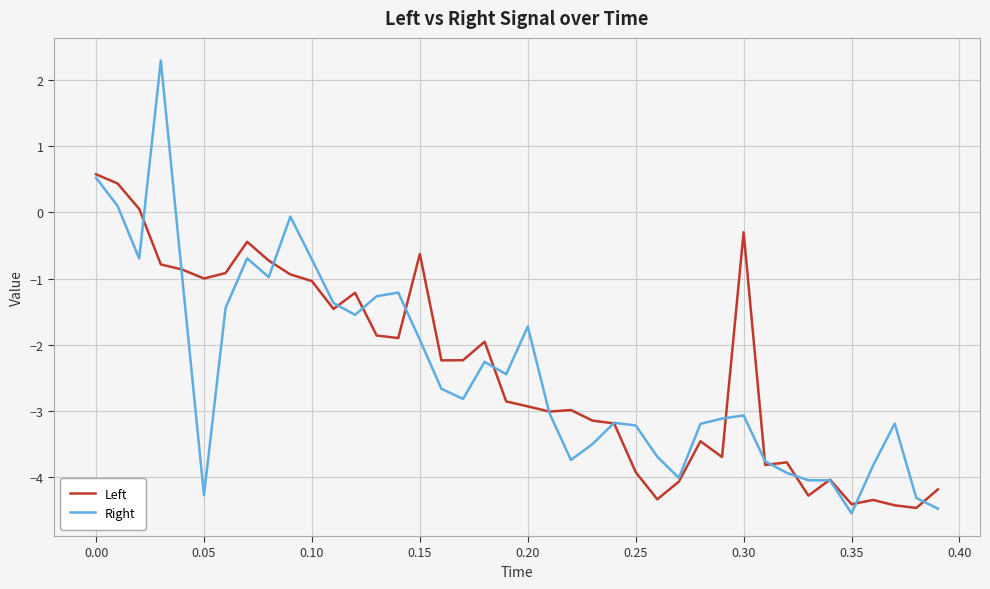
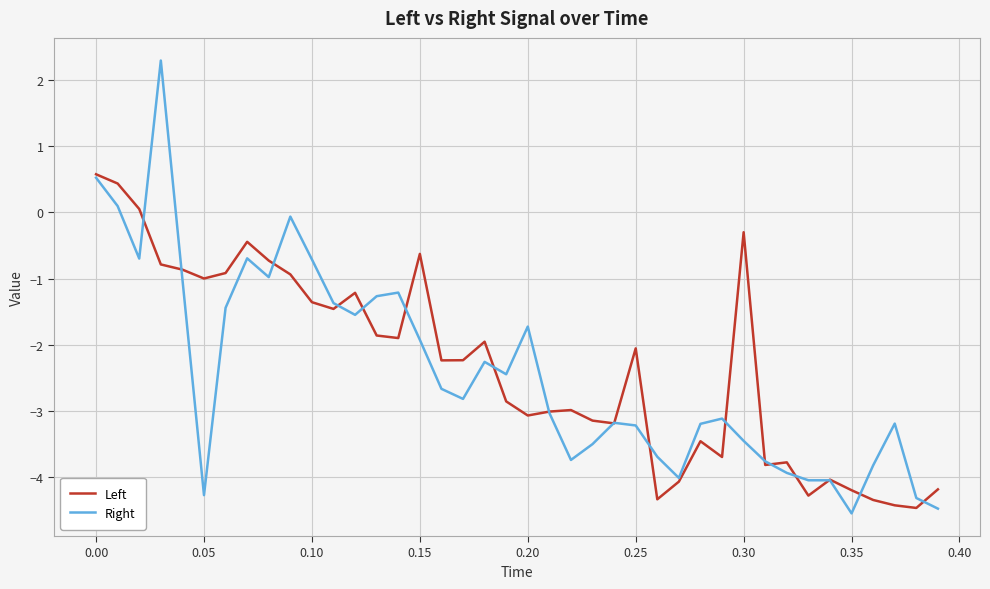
  {
    "Left": {
      "0.00": 0.6,
      "0.05": -1.0,
-     "0.10": -1.0,
+     "0.10": -1.4,
      "0.15": -0.6,
-     "0.20": -2.9,
-     "0.25": -3.9,
+     "0.20": -3.1,
+     "0.25": -2.1,
      "0.30": -0.3,
-     "0.35": -4.4
+     "0.35": -4.2
    },
    "Right": {
      "0.00": 0.5,
      "0.05": -4.3,
      "0.10": -0.7,
      "0.15": -1.9,
      "0.20": -1.7,
      "0.25": -3.2,
-     "0.30": -3.1,
+     "0.30": -3.5,
      "0.35": -4.6
    }
  }
